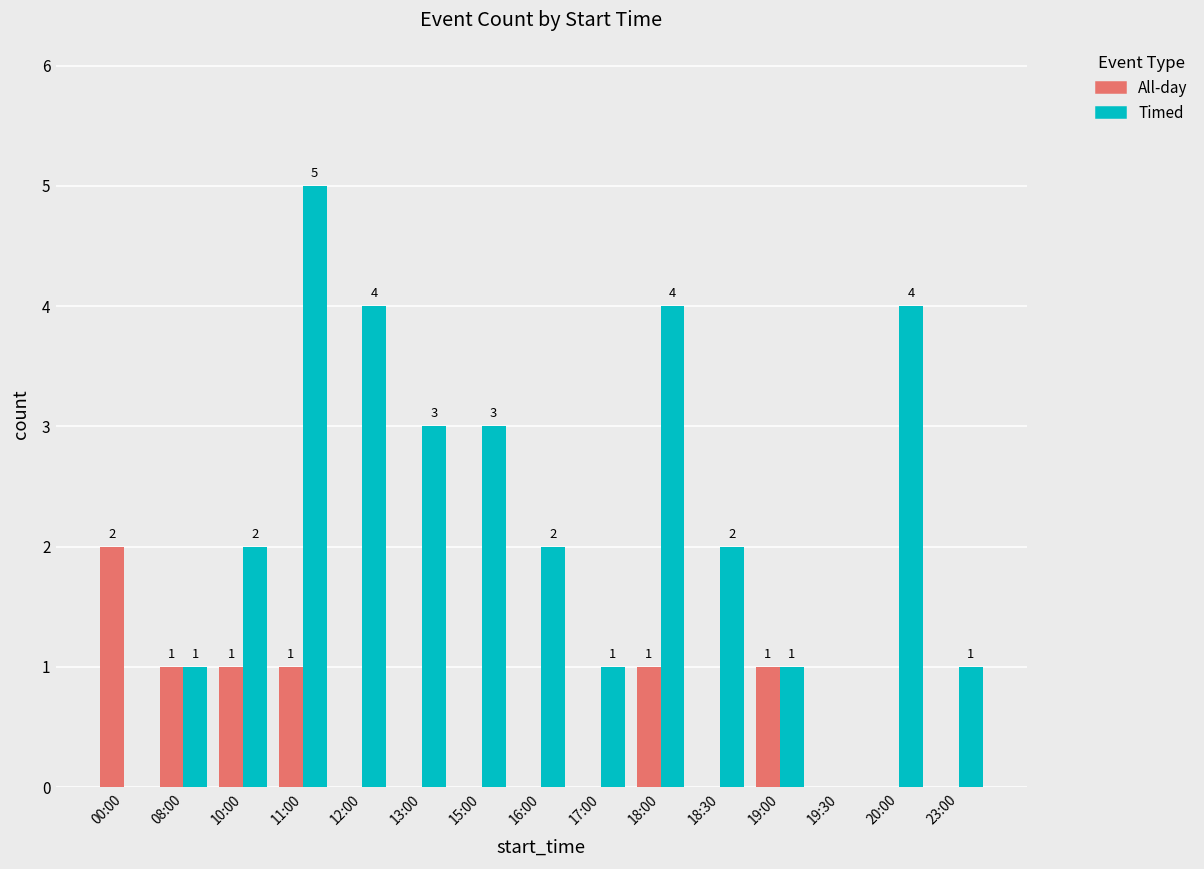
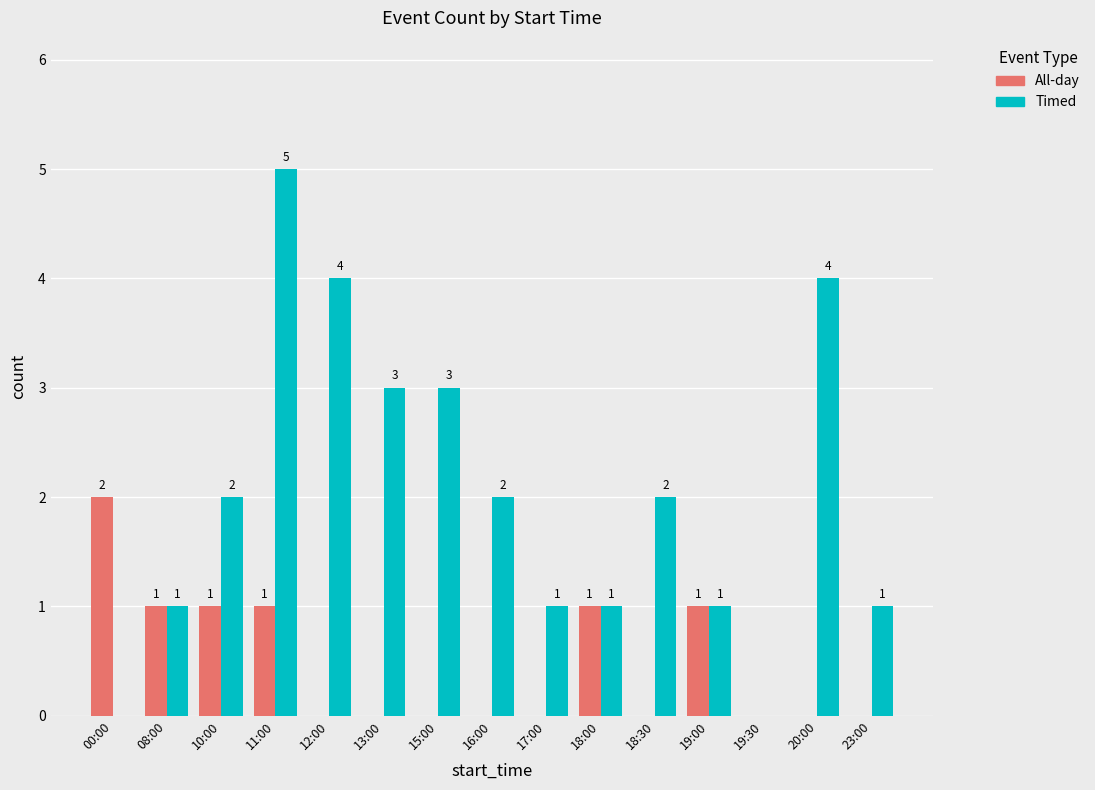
  {
    "All-day": {
      "00:00": 2,
      "08:00": 1,
      "10:00": 1,
      "11:00": 1,
      "18:00": 1,
      "19:00": 1
    },
    "Timed": {
      "08:00": 1,
      "10:00": 2,
      "11:00": 5,
      "12:00": 4,
      "13:00": 3,
      "15:00": 3,
      "16:00": 2,
      "17:00": 1,
-     "18:00": 4,
+     "18:00": 1,
      "18:30": 2,
      "19:00": 1,
      "20:00": 4,
      "23:00": 1
    }
  }
